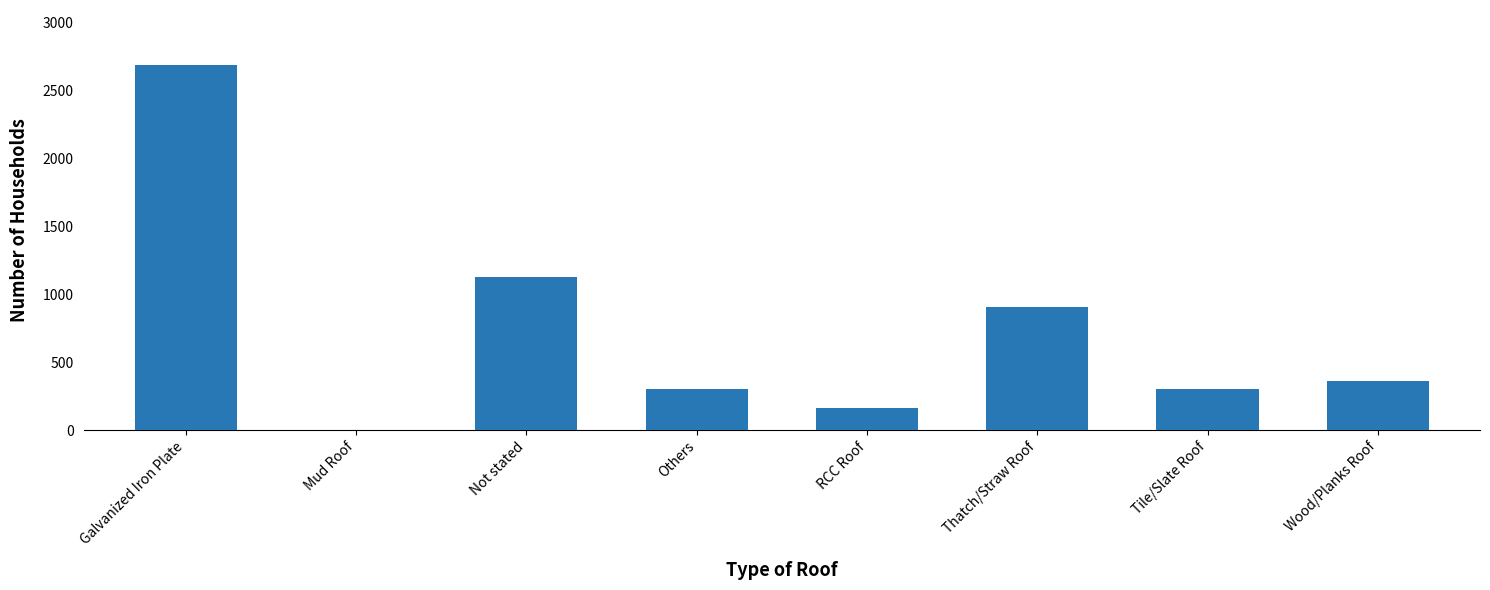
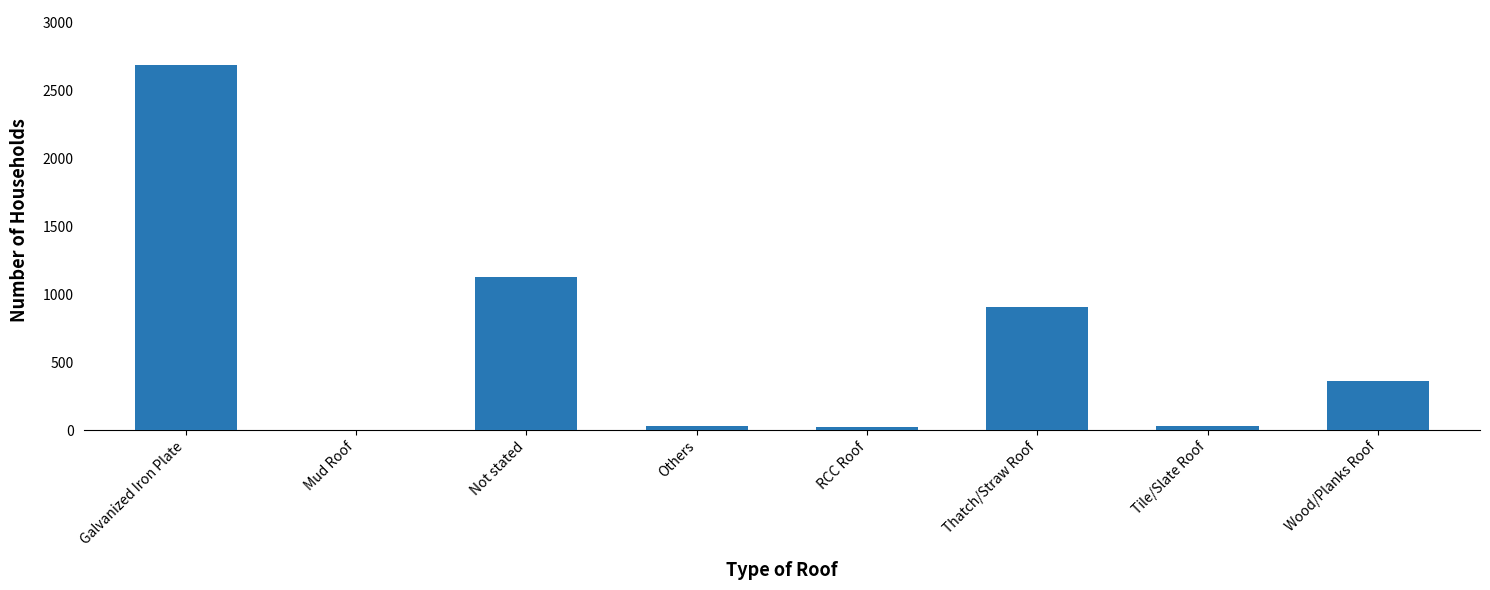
  {
    "Galvanized Iron Plate": 2690,
    "Mud Roof": 0,
    "Not stated": 1130,
-   "Others": 300,
-   "RCC Roof": 170,
+   "Others": 30,
+   "RCC Roof": 20,
    "Thatch/Straw Roof": 910,
-   "Tile/Slate Roof": 300,
+   "Tile/Slate Roof": 30,
    "Wood/Planks Roof": 360
  }
